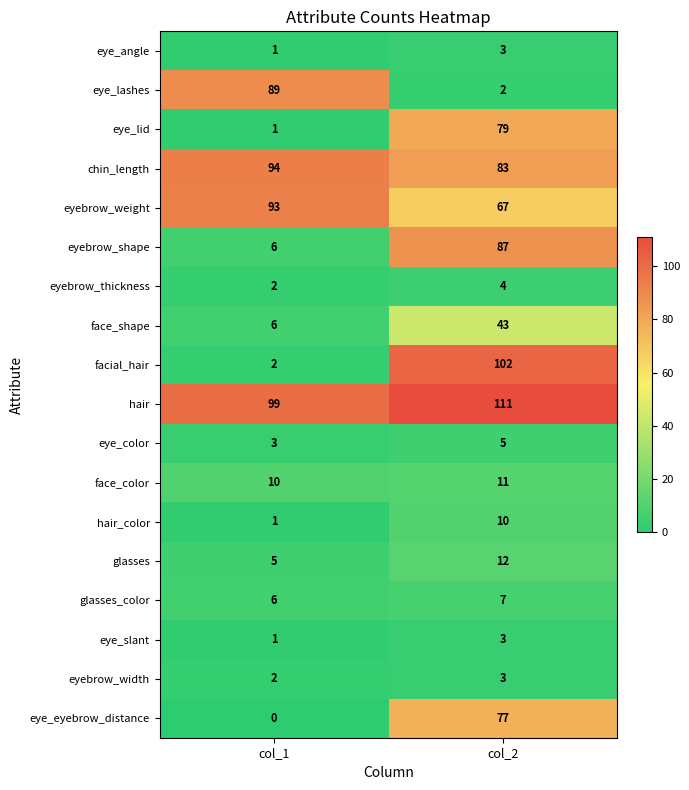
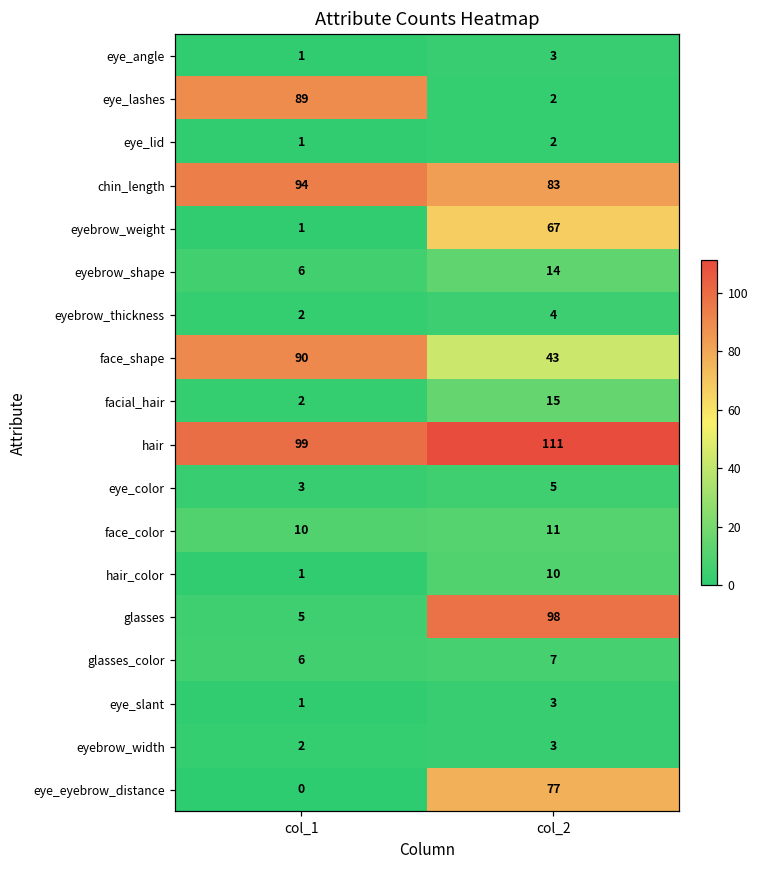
  {
    "eye_angle": {
      "col_1": 1,
      "col_2": 3
    },
    "eye_lashes": {
      "col_1": 89,
      "col_2": 2
    },
    "eye_lid": {
      "col_1": 1,
-     "col_2": 79
+     "col_2": 2
    },
    "chin_length": {
      "col_1": 94,
      "col_2": 83
    },
    "eyebrow_weight": {
-     "col_1": 93,
+     "col_1": 1,
      "col_2": 67
    },
    "eyebrow_shape": {
      "col_1": 6,
-     "col_2": 87
+     "col_2": 14
    },
    "eyebrow_thickness": {
      "col_1": 2,
      "col_2": 4
    },
    "face_shape": {
-     "col_1": 6,
+     "col_1": 90,
      "col_2": 43
    },
    "facial_hair": {
      "col_1": 2,
-     "col_2": 102
+     "col_2": 15
    },
    "hair": {
      "col_1": 99,
      "col_2": 111
    },
    "eye_color": {
      "col_1": 3,
      "col_2": 5
    },
    "face_color": {
      "col_1": 10,
      "col_2": 11
    },
    "hair_color": {
      "col_1": 1,
      "col_2": 10
    },
    "glasses": {
      "col_1": 5,
-     "col_2": 12
+     "col_2": 98
    },
    "glasses_color": {
      "col_1": 6,
      "col_2": 7
    },
    "eye_slant": {
      "col_1": 1,
      "col_2": 3
    },
    "eyebrow_width": {
      "col_1": 2,
      "col_2": 3
    },
    "eye_eyebrow_distance": {
      "col_1": 0,
      "col_2": 77
    }
  }
